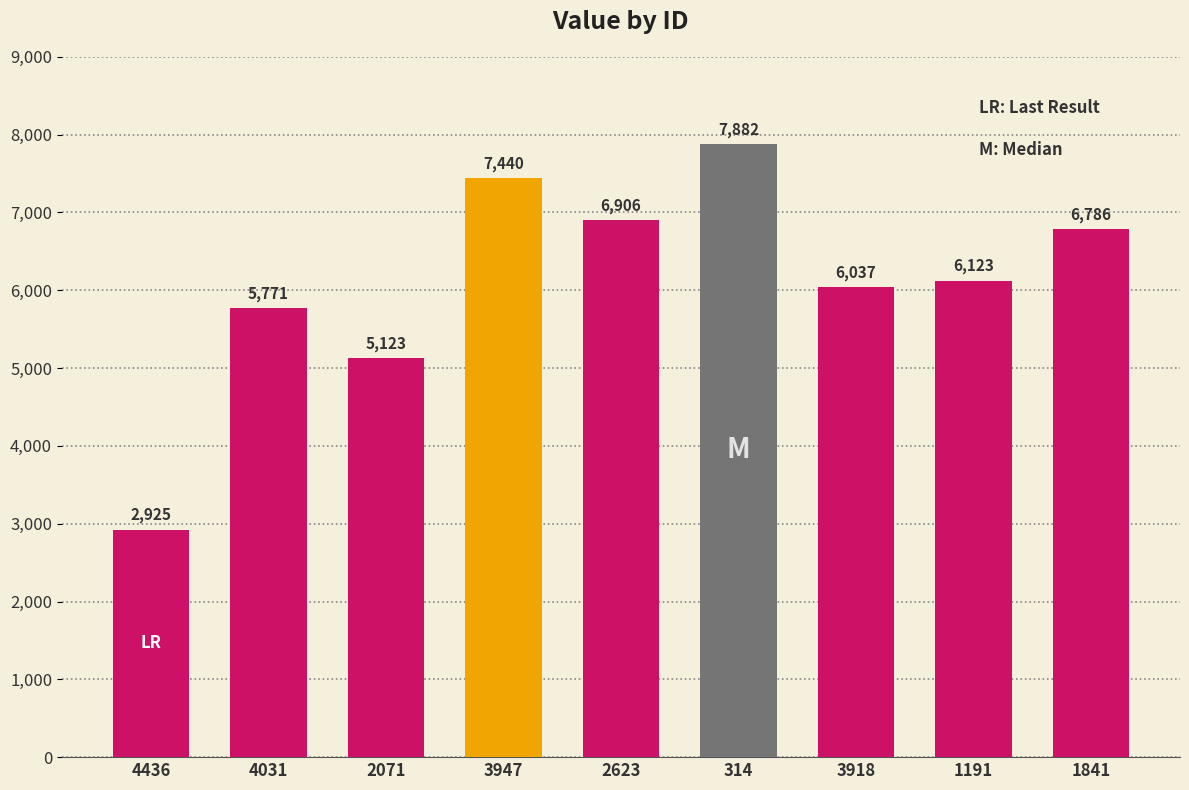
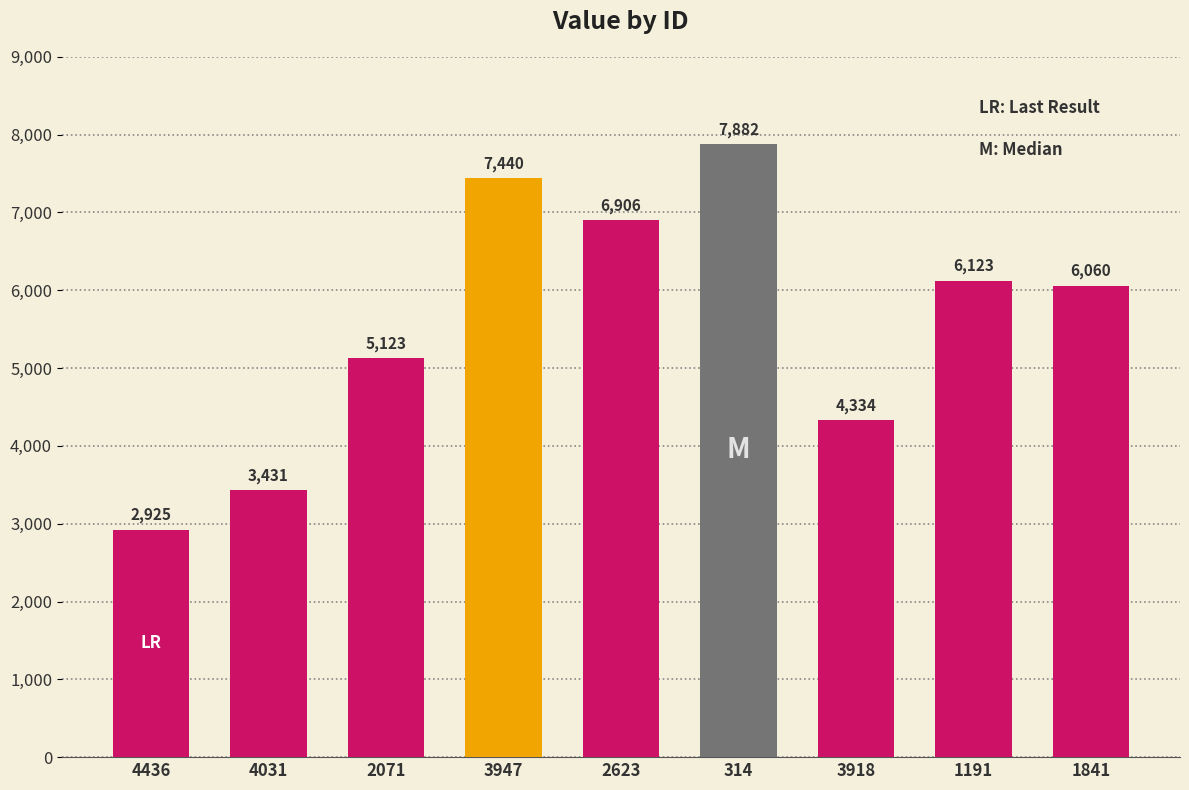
  {
    "4436": "2,925",
-   "4031": "5,771",
+   "4031": "3,431",
    "2071": "5,123",
    "3947": "7,440",
    "2623": "6,906",
    "314": "7,882",
-   "3918": "6,037",
+   "3918": "4,334",
    "1191": "6,123",
-   "1841": "6,786"
+   "1841": "6,060"
  }
